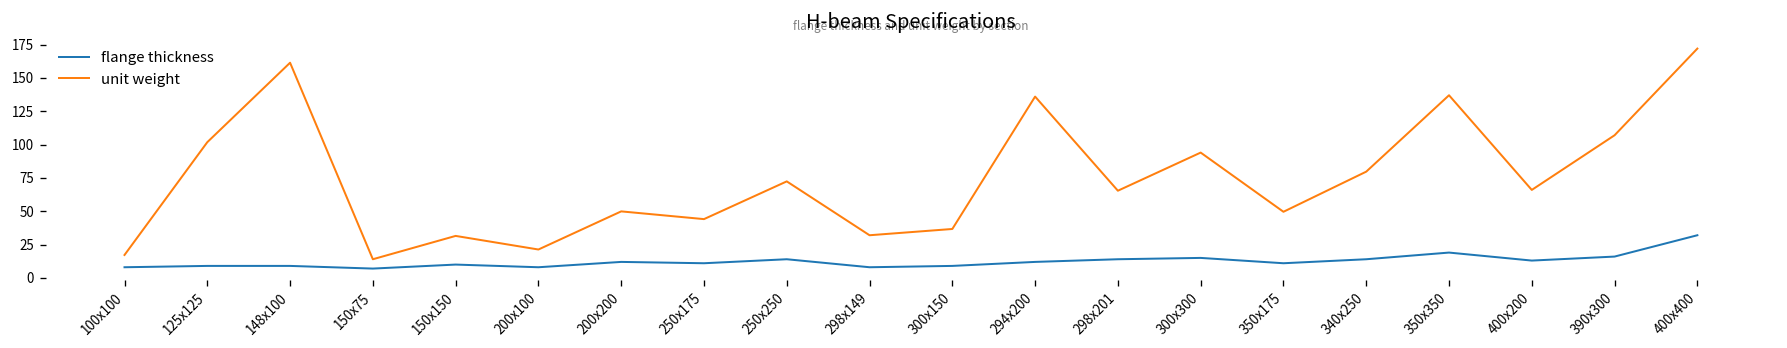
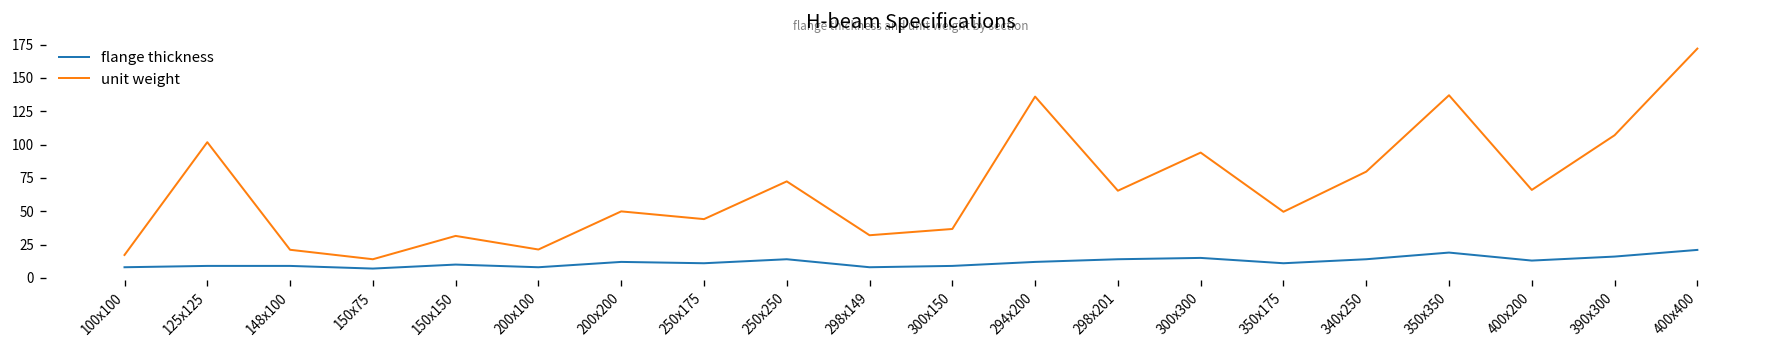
  {
    "flange thickness": {
      "100x100": 8,
      "125x125": 9,
      "148x100": 9,
      "150x75": 7,
      "150x150": 10,
      "200x100": 8,
      "200x200": 12,
      "250x175": 11,
      "250x250": 14,
      "298x149": 8,
      "300x150": 9,
      "294x200": 12,
      "298x201": 14,
      "300x300": 15,
      "350x175": 11,
      "340x250": 14,
      "350x350": 19,
      "400x200": 13,
      "390x300": 16,
-     "400x400": 32
+     "400x400": 21
    },
    "unit weight": {
      "100x100": 17,
      "125x125": 102,
-     "148x100": 161,
+     "148x100": 21,
      "150x75": 14,
      "150x150": 32,
      "200x100": 21,
      "200x200": 50,
      "250x175": 44,
      "250x250": 72,
      "298x149": 32,
      "300x150": 37,
      "294x200": 136,
      "298x201": 65,
      "300x300": 94,
      "350x175": 50,
      "340x250": 80,
      "350x350": 137,
      "400x200": 66,
      "390x300": 107,
      "400x400": 172
    }
  }
